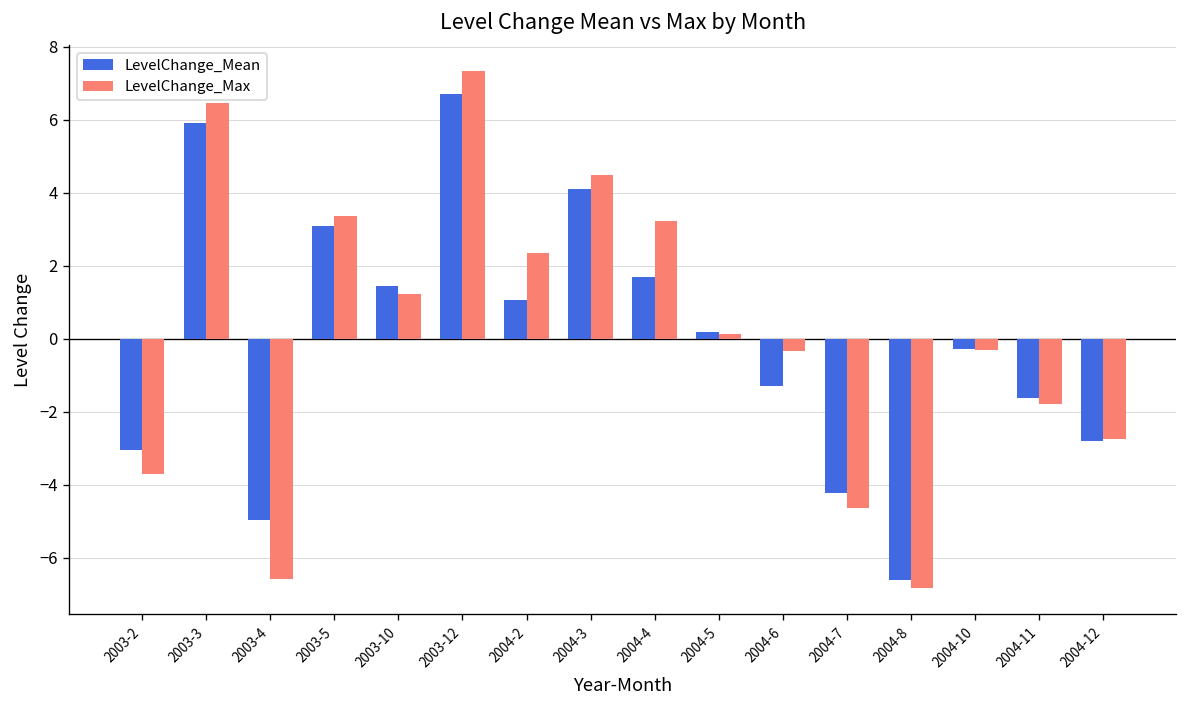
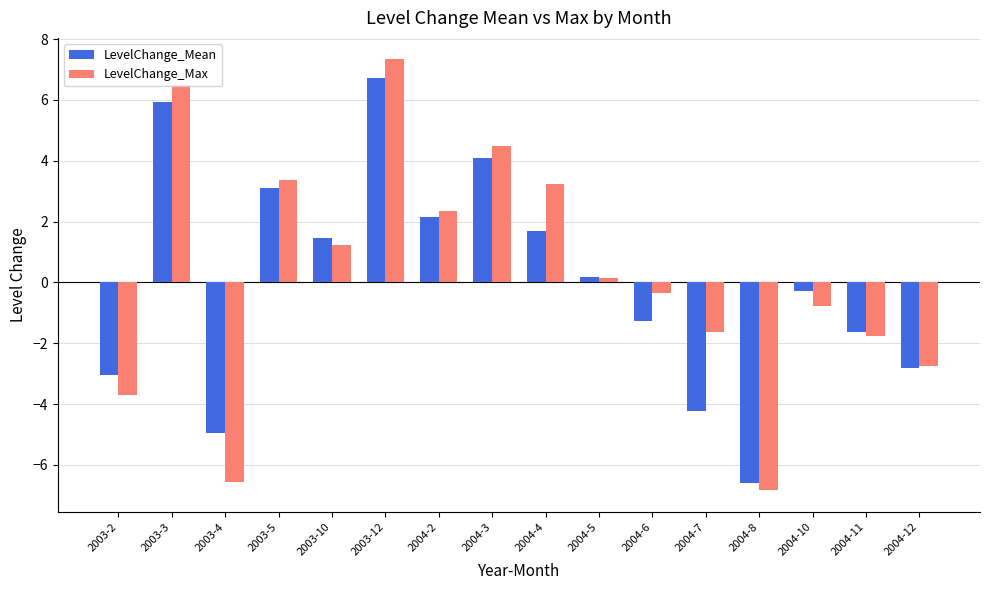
  {
    "LevelChange_Mean": {
      "2003-2": -3.0,
      "2003-3": 5.9,
      "2003-4": -5.0,
      "2003-5": 3.1,
      "2003-10": 1.5,
      "2003-12": 6.7,
-     "2004-2": 1.1,
+     "2004-2": 2.1,
      "2004-3": 4.1,
      "2004-4": 1.7,
      "2004-5": 0.2,
      "2004-6": -1.3,
      "2004-7": -4.2,
      "2004-8": -6.6,
      "2004-10": -0.3,
      "2004-11": -1.6,
      "2004-12": -2.8
    },
    "LevelChange_Max": {
      "2003-2": -3.7,
      "2003-4": -6.6,
      "2003-5": 3.4,
      "2003-10": 1.2,
      "2003-12": 7.3,
      "2004-2": 2.3,
      "2004-3": 4.5,
      "2004-4": 3.2,
      "2004-5": 0.1,
      "2004-6": -0.3,
-     "2004-7": -4.6,
+     "2004-7": -1.6,
      "2004-8": -6.8,
-     "2004-10": -0.3,
+     "2004-10": -0.8,
      "2004-11": -1.8,
      "2004-12": -2.7
    }
  }
